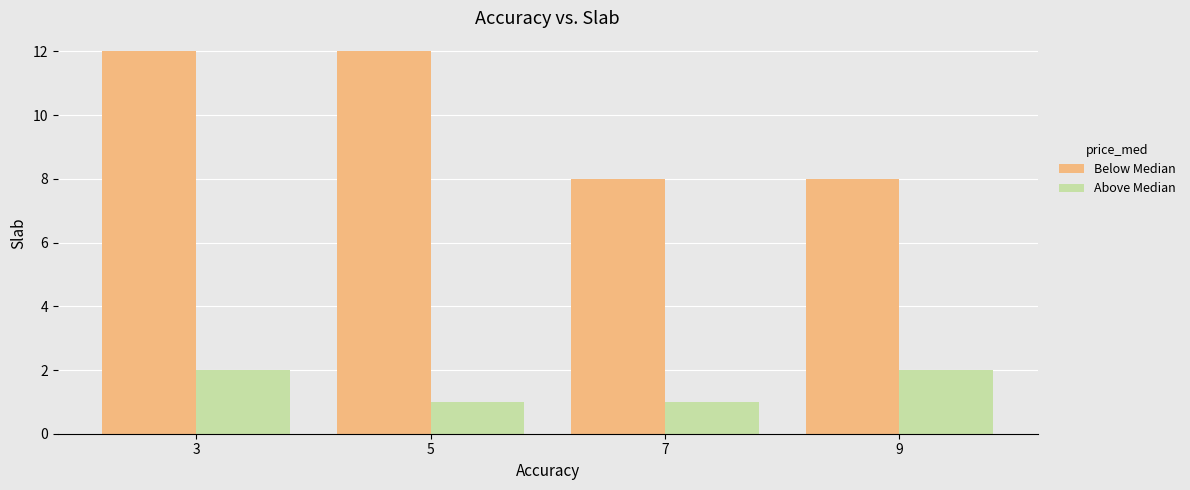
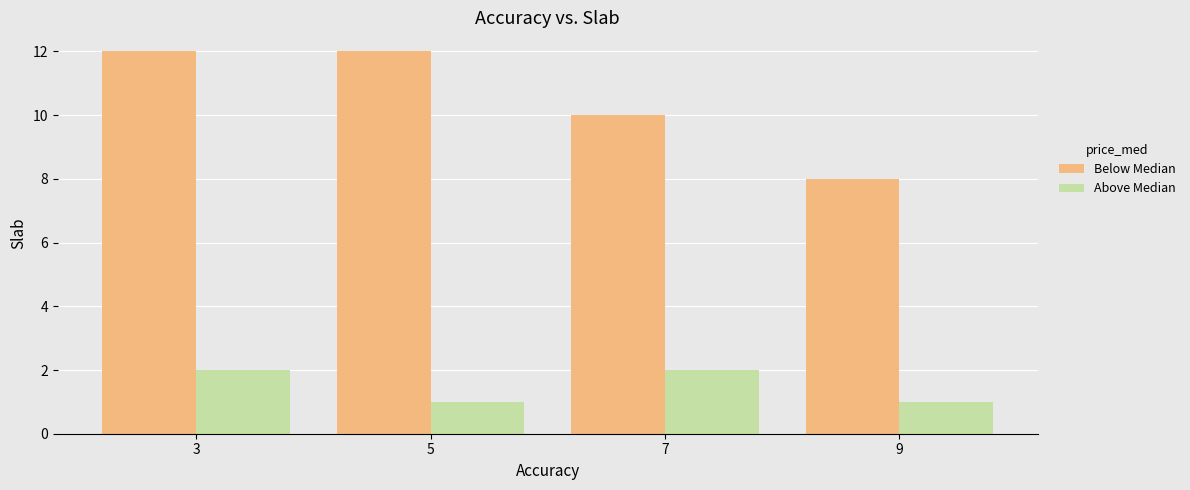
  {
    "Below Median": {
      "3": 12,
      "5": 12,
-     "7": 8,
+     "7": 10,
      "9": 8
    },
    "Above Median": {
      "3": 2,
      "5": 1,
-     "7": 1,
-     "9": 2
+     "7": 2,
+     "9": 1
    }
  }
